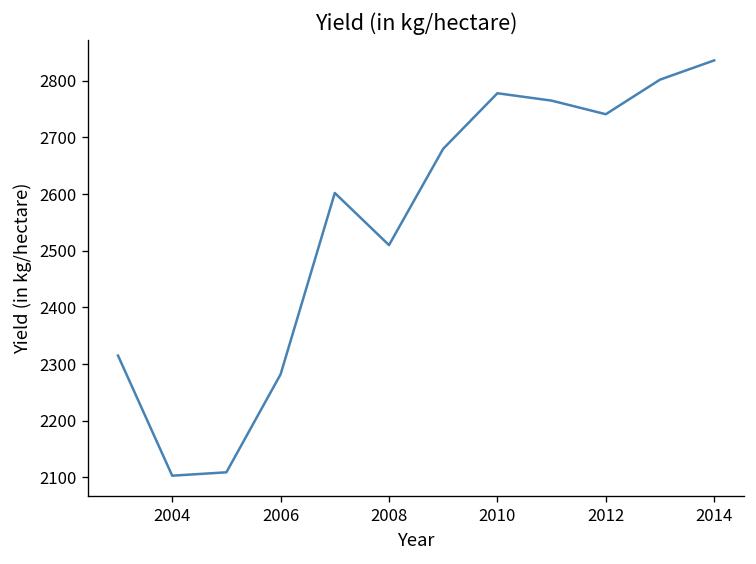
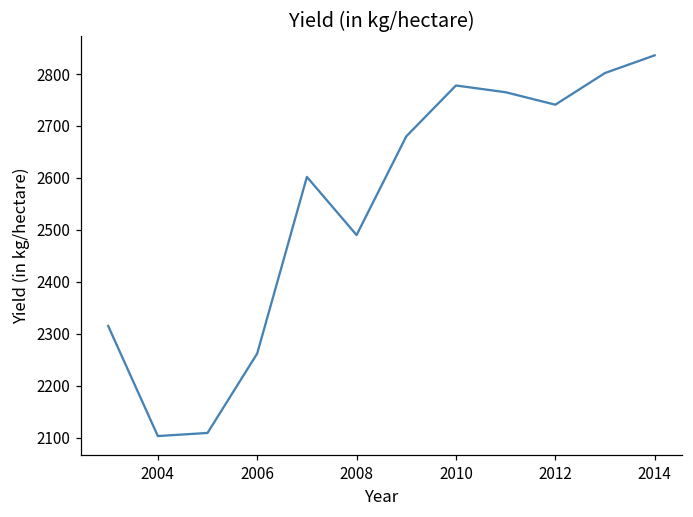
  {
    "2004": 2100,
-   "2006": 2280,
-   "2008": 2510,
+   "2006": 2260,
+   "2008": 2490,
    "2010": 2780,
    "2012": 2740,
    "2014": 2840
  }
